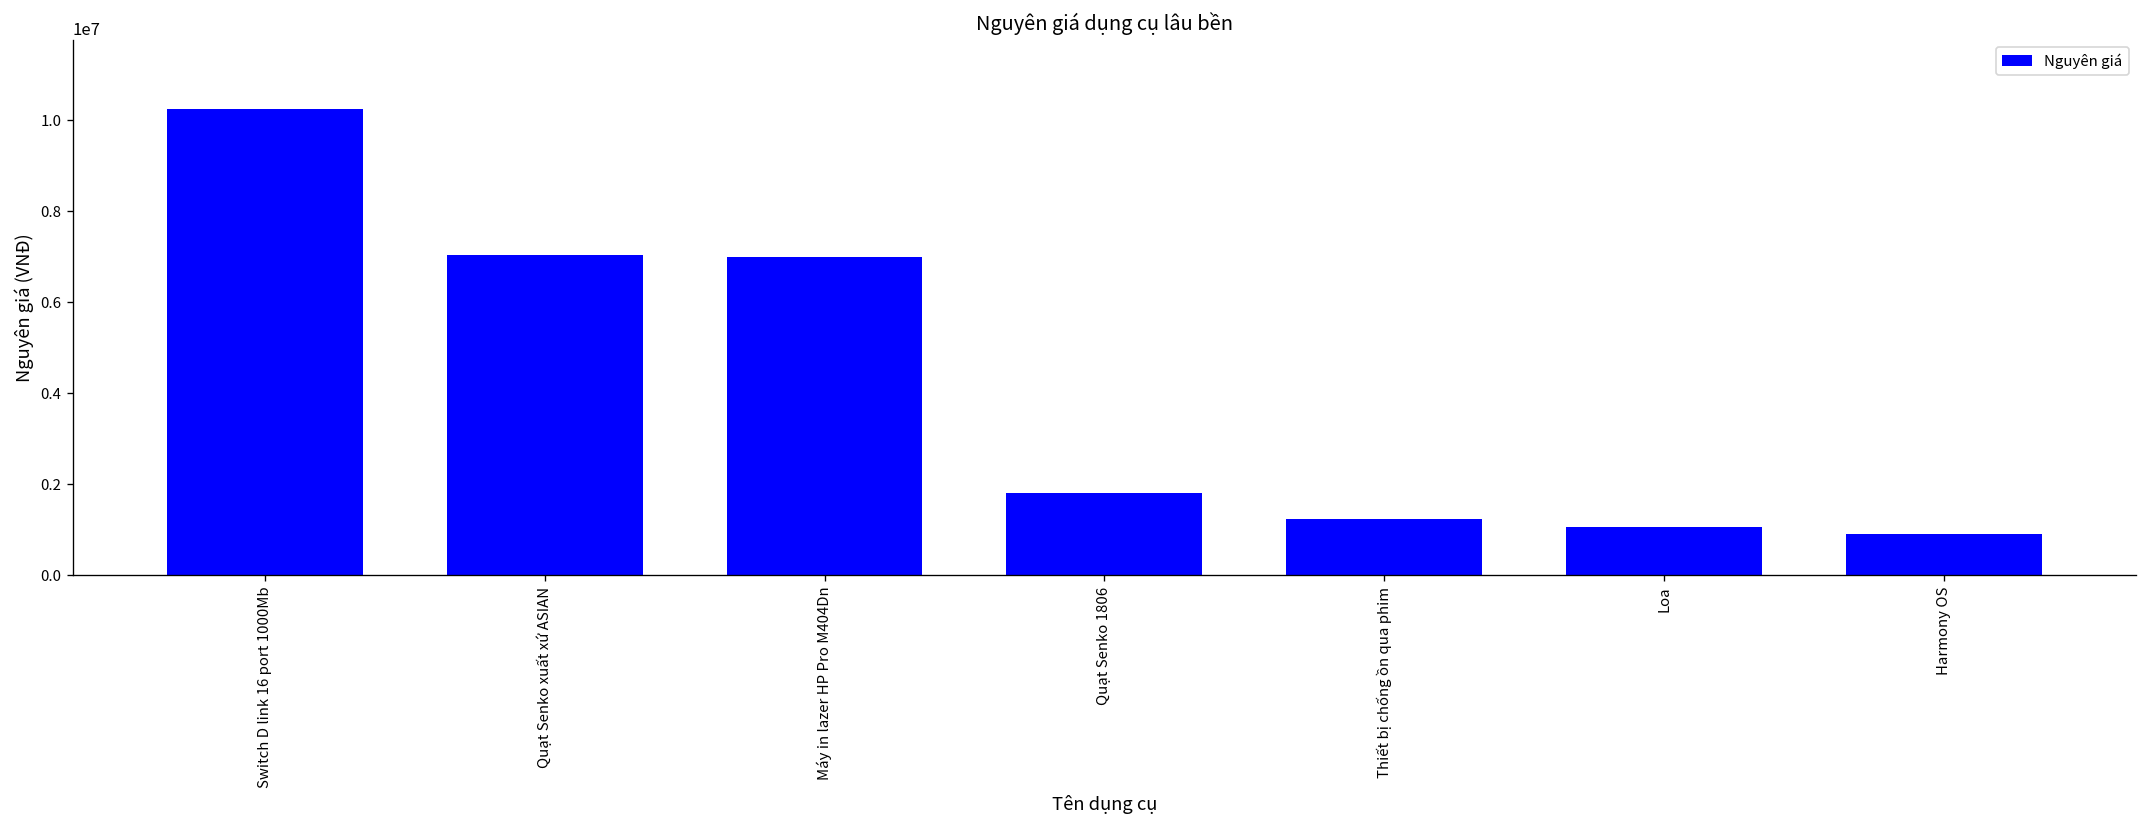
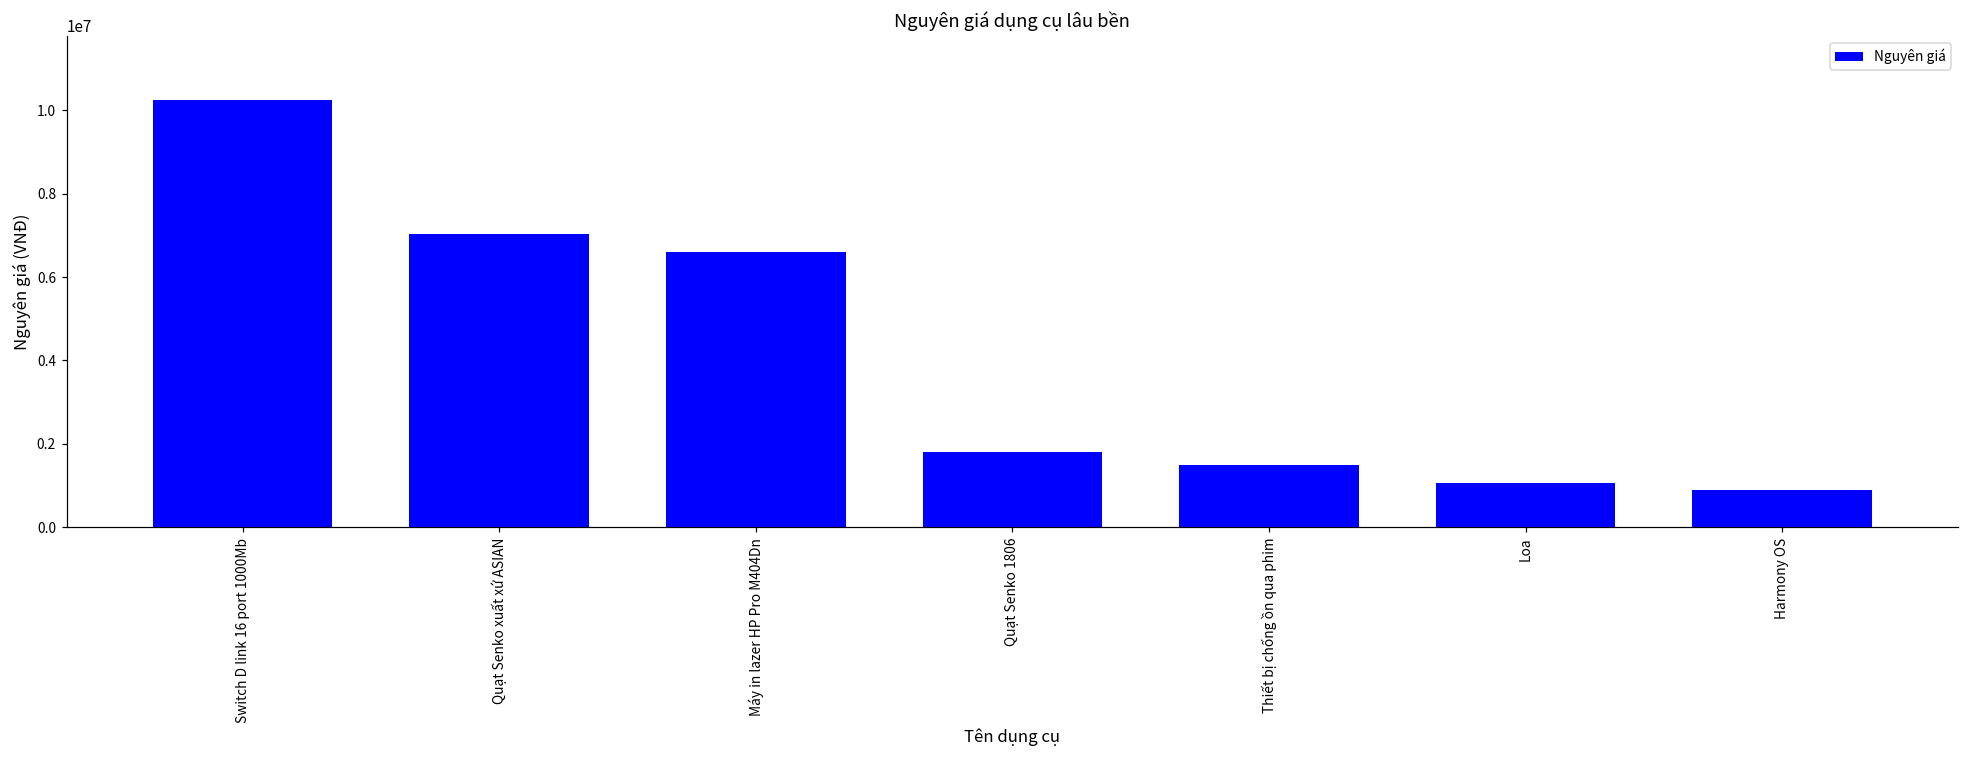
  {
    "Switch D link 16 port 1000Mb": 10200000,
    "Quạt Senko xuất xứ ASIAN": 7000000,
-   "Máy in lazer HP Pro M404Dn": 7000000,
+   "Máy in lazer HP Pro M404Dn": 6600000,
    "Quạt Senko 1806": 1800000,
-   "Thiết bị chống ồn qua phim": 1200000,
+   "Thiết bị chống ồn qua phim": 1500000,
    "Loa": 1100000,
    "Harmony OS": 900000
  }
